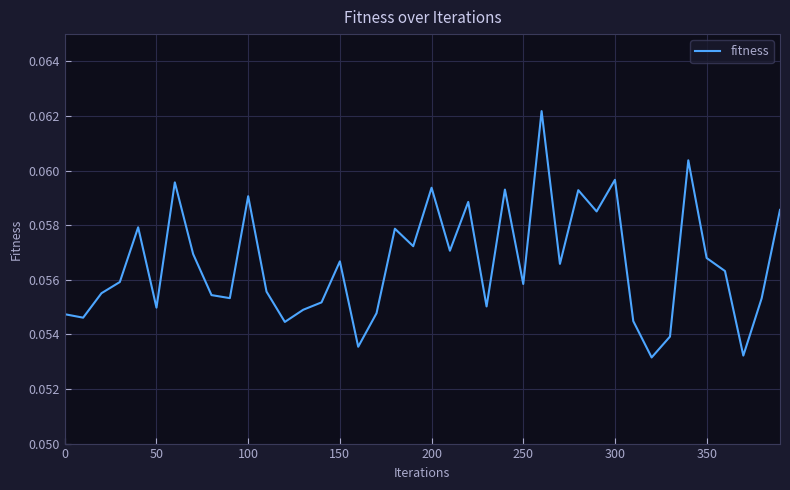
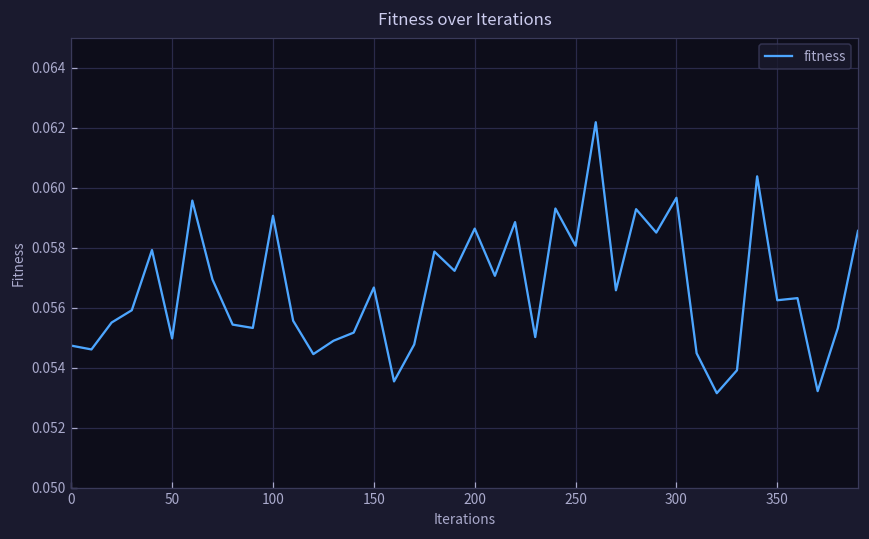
  {
    "0": 0.0547,
    "50": 0.0550,
    "100": 0.0591,
    "150": 0.0567,
-   "200": 0.0594,
-   "250": 0.0558,
+   "200": 0.0586,
+   "250": 0.0581,
    "300": 0.0597,
-   "350": 0.0568
+   "350": 0.0563
  }
